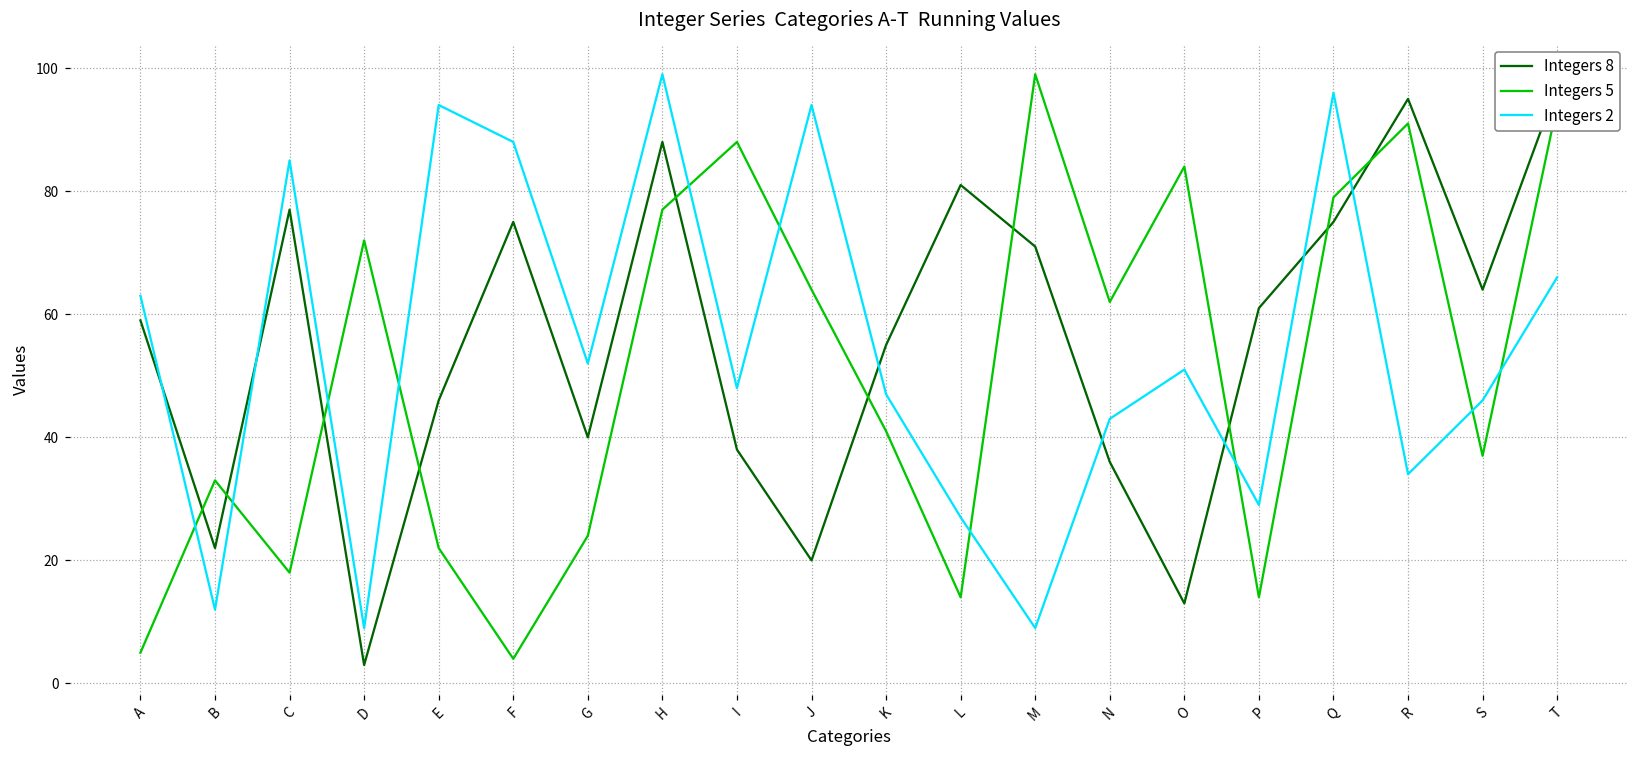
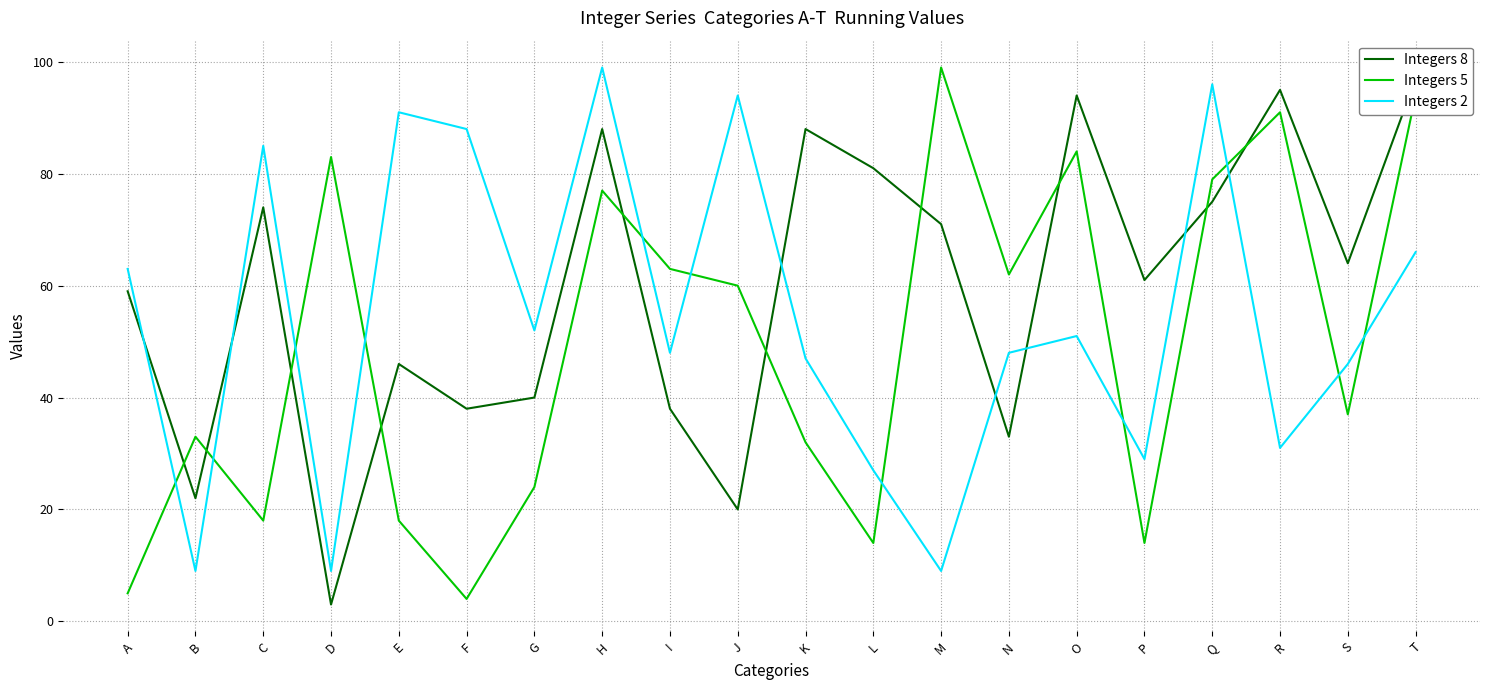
  {
    "Integers 8": {
      "A": 59,
      "B": 22,
-     "C": 77,
+     "C": 74,
      "D": 3,
      "E": 46,
-     "F": 75,
+     "F": 38,
      "G": 40,
      "H": 88,
      "I": 38,
      "J": 20,
-     "K": 55,
+     "K": 88,
      "L": 81,
      "M": 71,
-     "N": 36,
-     "O": 13,
+     "N": 33,
+     "O": 94,
      "P": 61,
      "Q": 75,
      "R": 95,
      "S": 64
    },
    "Integers 5": {
      "A": 5,
      "B": 33,
      "C": 18,
-     "D": 72,
-     "E": 22,
+     "D": 83,
+     "E": 18,
      "F": 4,
      "G": 24,
      "H": 77,
-     "I": 88,
-     "J": 64,
-     "K": 41,
+     "I": 63,
+     "J": 60,
+     "K": 32,
      "L": 14,
      "M": 99,
      "N": 62,
      "O": 84,
      "P": 14,
      "Q": 79,
      "R": 91,
      "S": 37
    },
    "Integers 2": {
      "A": 63,
-     "B": 12,
+     "B": 9,
      "C": 85,
      "D": 9,
-     "E": 94,
+     "E": 91,
      "F": 88,
      "G": 52,
      "H": 99,
      "I": 48,
      "J": 94,
      "K": 47,
      "L": 27,
      "M": 9,
-     "N": 43,
+     "N": 48,
      "O": 51,
      "P": 29,
      "Q": 96,
-     "R": 34,
+     "R": 31,
      "S": 46,
      "T": 66
    }
  }
